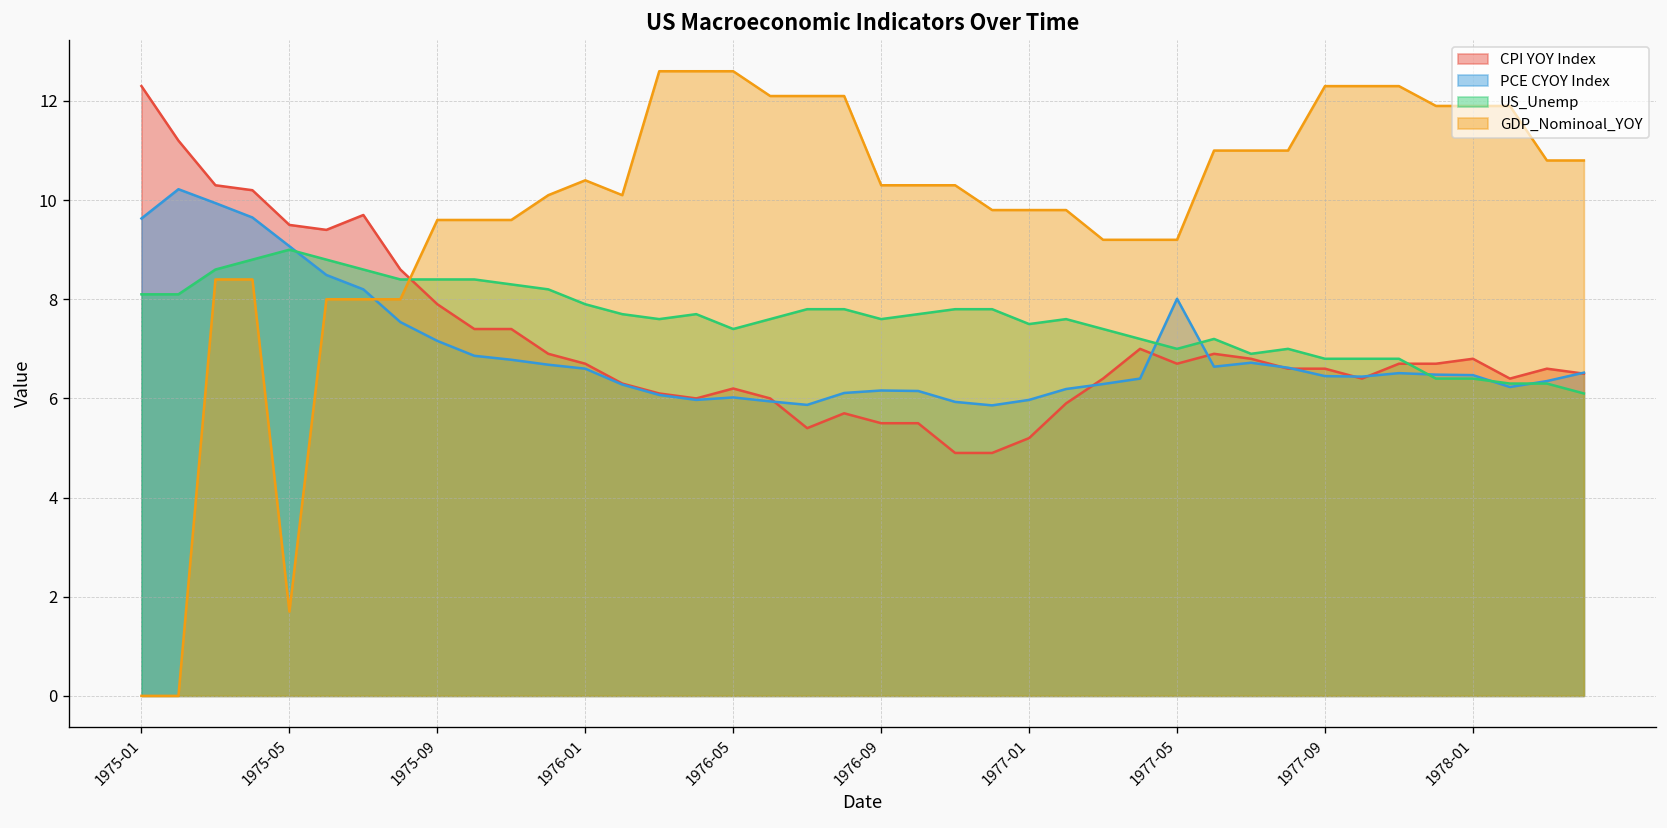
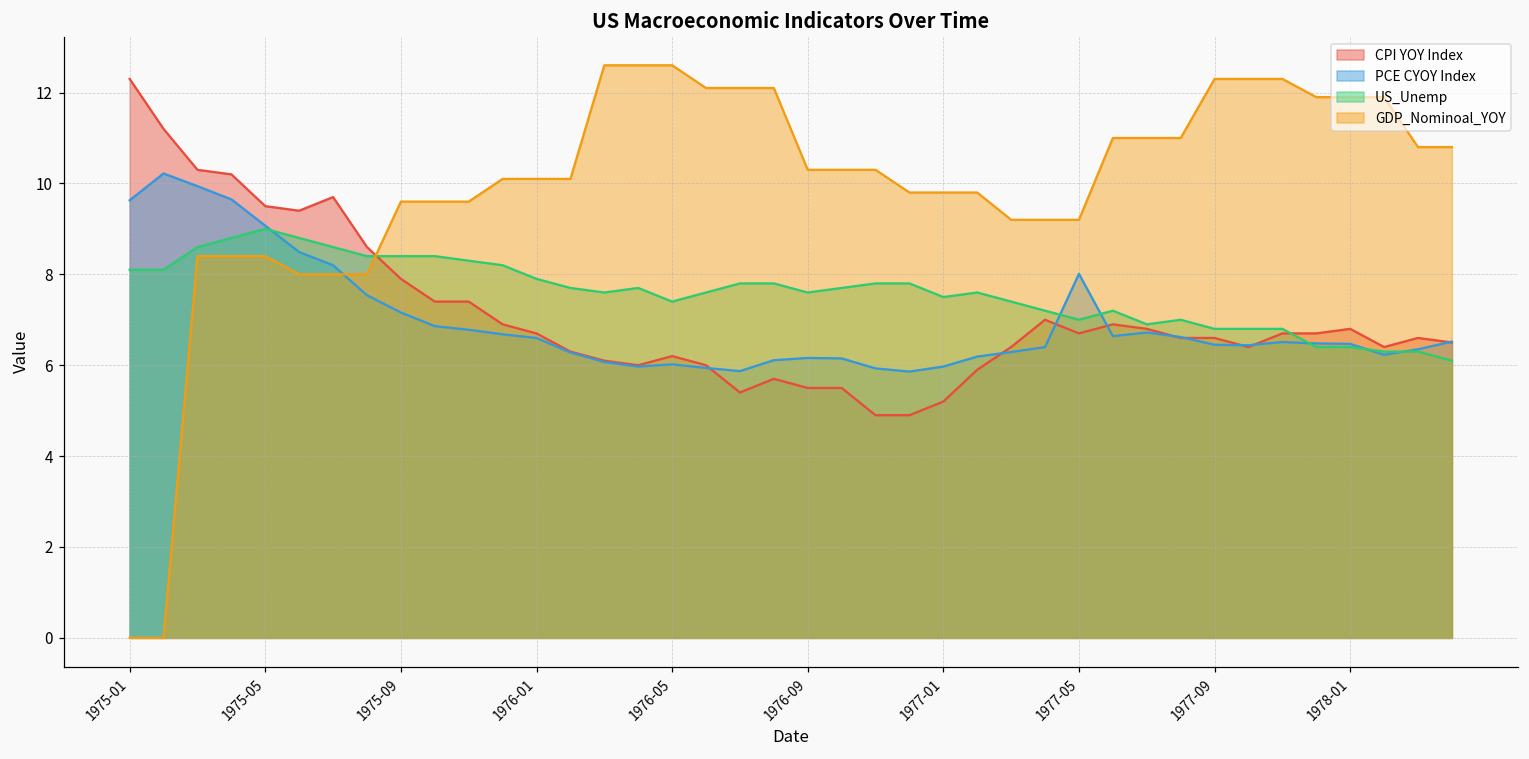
  {
    "CPI YOY Index": {
      "1975-01": 12.3,
      "1975-05": 9.5,
      "1975-09": 7.9,
      "1976-01": 6.7,
      "1976-05": 6.2,
      "1976-09": 5.5,
      "1977-01": 5.2,
      "1977-05": 6.7,
      "1977-09": 6.6,
      "1978-01": 6.8
    },
    "PCE CYOY Index": {
      "1975-01": 9.6,
      "1975-05": 9.1,
      "1975-09": 7.2,
      "1976-01": 6.6,
      "1976-05": 6.0,
      "1976-09": 6.2,
      "1977-01": 6.0,
      "1977-05": 8.0,
      "1977-09": 6.5,
      "1978-01": 6.5
    },
    "US_Unemp": {
      "1975-01": 8.1,
      "1975-05": 9.0,
      "1975-09": 8.4,
      "1976-01": 7.9,
      "1976-05": 7.4,
      "1976-09": 7.6,
      "1977-01": 7.5,
      "1977-05": 7.0,
      "1977-09": 6.8,
      "1978-01": 6.4
    },
    "GDP_Nominoal_YOY": {
      "1975-01": 0.0,
-     "1975-05": 1.7,
+     "1975-05": 8.4,
      "1975-09": 9.6,
-     "1976-01": 10.4,
+     "1976-01": 10.1,
      "1976-05": 12.6,
      "1976-09": 10.3,
      "1977-01": 9.8,
      "1977-05": 9.2,
      "1977-09": 12.3
    }
  }
